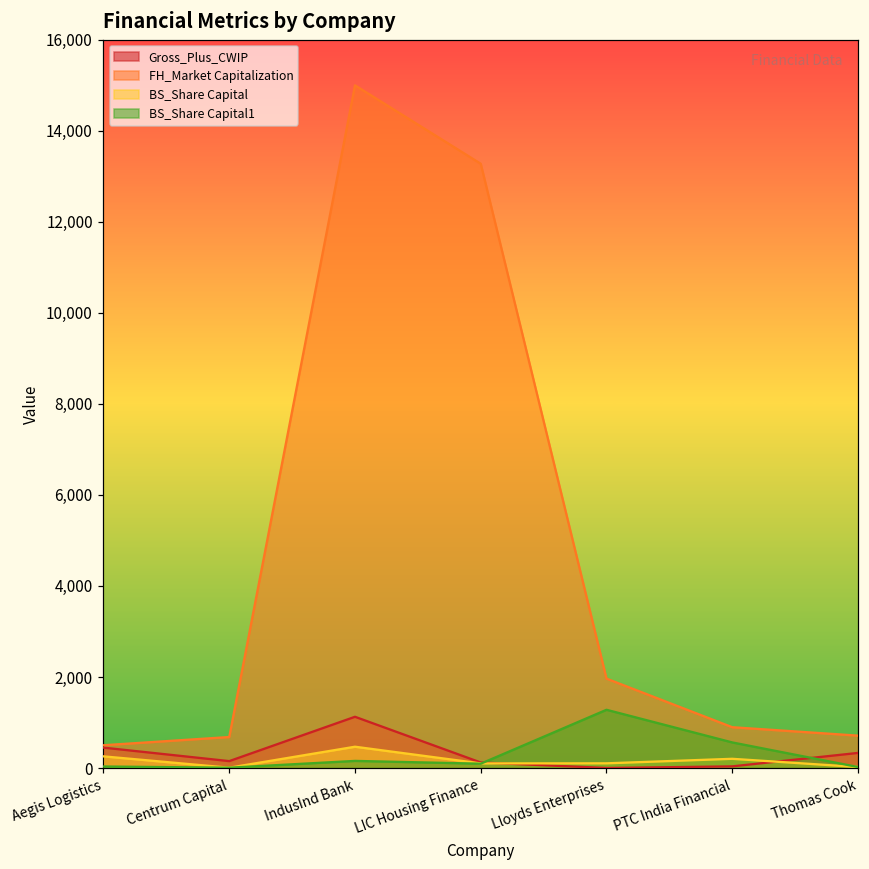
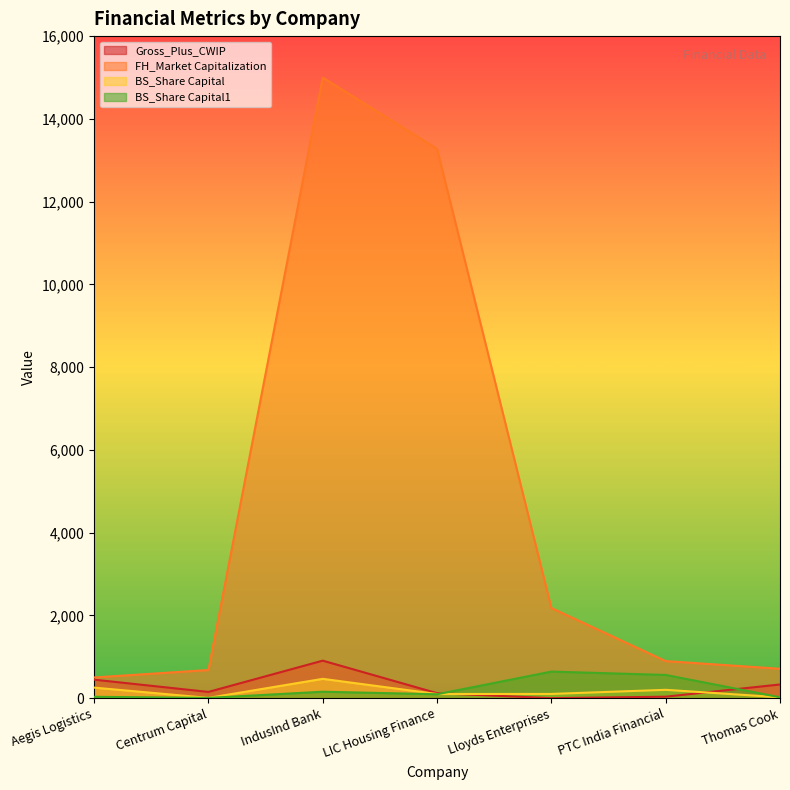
  {
    "Gross_Plus_CWIP": {
      "Centrum Capital": "200",
-     "IndusInd Bank": "1,100",
+     "IndusInd Bank": "900",
      "Lloyds Enterprises": "0",
      "PTC India Financial": "0",
      "Thomas Cook": "300"
    },
    "FH_Market Capitalization": {
      "Centrum Capital": "700",
      "IndusInd Bank": "15,000",
      "LIC Housing Finance": "13,300",
-     "Lloyds Enterprises": "2,000",
+     "Lloyds Enterprises": "2,200",
      "PTC India Financial": "900",
      "Thomas Cook": "700"
    },
    "BS_Share Capital": {
      "Aegis Logistics": "300",
      "IndusInd Bank": "500",
      "Lloyds Enterprises": "100",
      "PTC India Financial": "200"
    },
    "BS_Share Capital1": {
      "Aegis Logistics": "0",
      "IndusInd Bank": "200",
-     "Lloyds Enterprises": "1,300",
+     "Lloyds Enterprises": "600",
      "PTC India Financial": "600"
    }
  }
